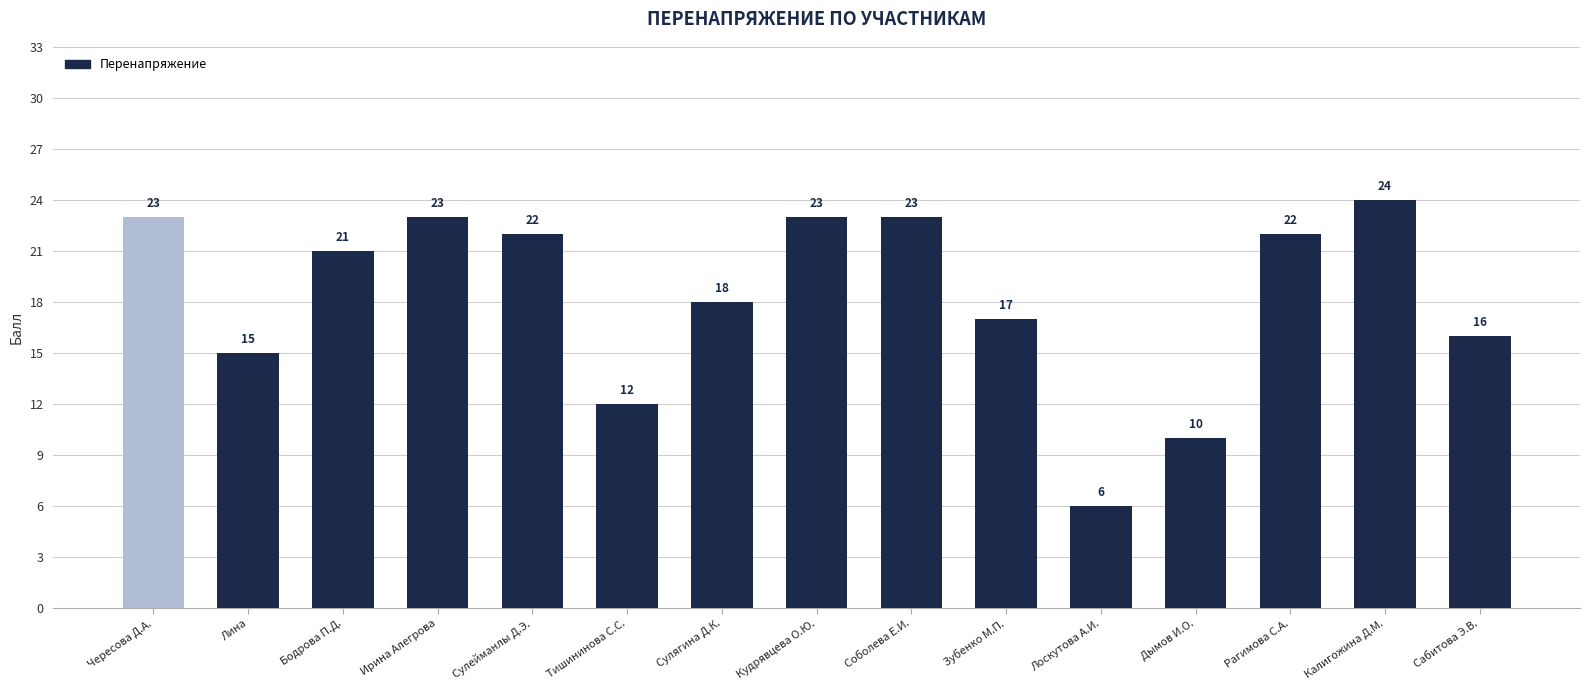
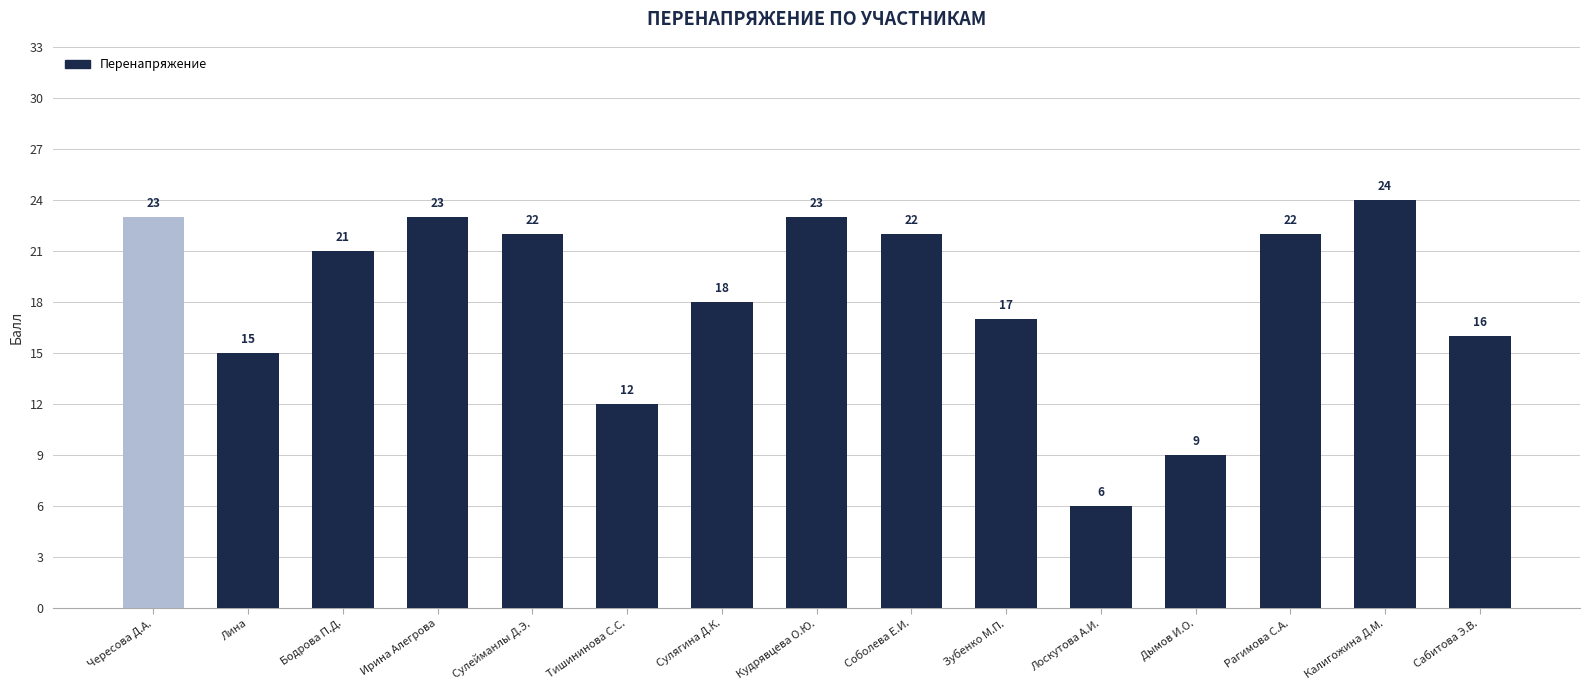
  {
    "Чересова Д.А.": 23,
    "Лина": 15,
    "Бодрова П.Д.": 21,
    "Ирина Алегрова": 23,
    "Сулейманлы Д.Э.": 22,
    "Тишининова С.С.": 12,
    "Сулягина Д.К.": 18,
    "Кудрявцева О.Ю.": 23,
-   "Соболева Е.И.": 23,
+   "Соболева Е.И.": 22,
    "Зубенко М.П.": 17,
    "Лоскутова А.И.": 6,
-   "Дымов И.О.": 10,
+   "Дымов И.О.": 9,
    "Рагимова С.А.": 22,
    "Калигожина Д.М.": 24,
    "Сабитова Э.В.": 16
  }
